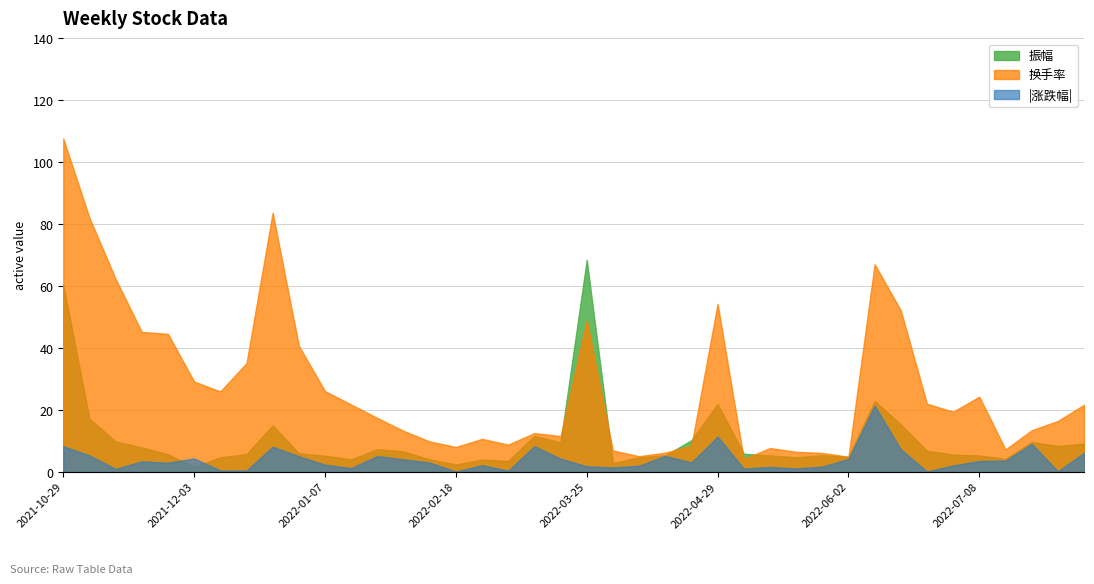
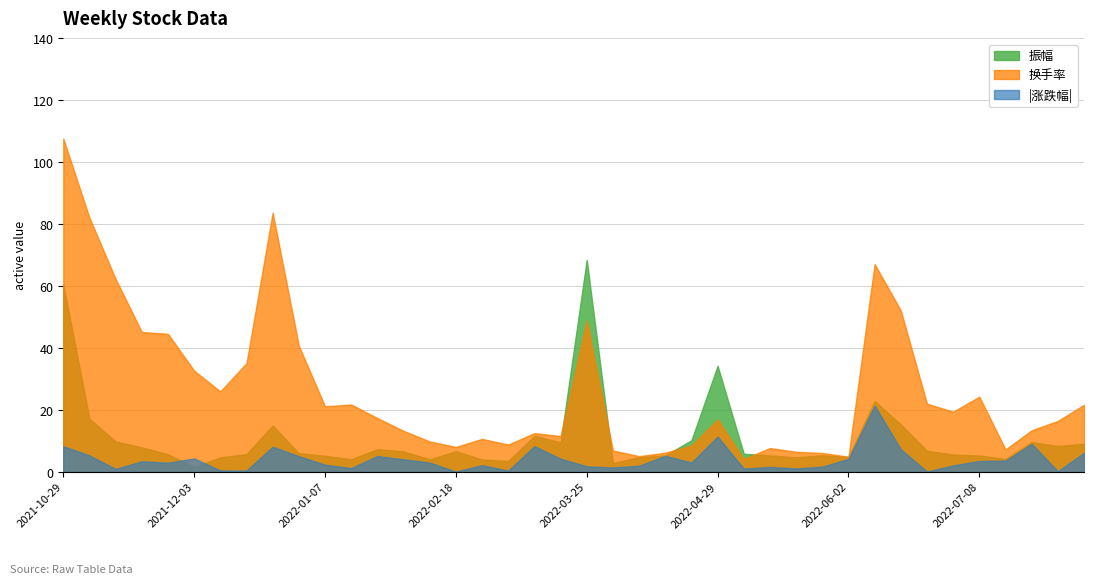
  {
    "振幅": {
      "2021-10-29": 61,
      "2021-12-03": 2,
      "2022-01-07": 5,
-     "2022-02-18": 2,
+     "2022-02-18": 7,
      "2022-03-25": 68,
-     "2022-04-29": 22,
+     "2022-04-29": 34,
      "2022-07-08": 5
    },
    "换手率": {
      "2021-10-29": 108,
-     "2021-12-03": 29,
-     "2022-01-07": 26,
+     "2021-12-03": 33,
+     "2022-01-07": 21,
      "2022-02-18": 8,
      "2022-03-25": 49,
-     "2022-04-29": 54,
+     "2022-04-29": 17,
      "2022-07-08": 24
    },
    "|涨跌幅|": {
      "2021-10-29": 8,
      "2021-12-03": 4,
      "2022-01-07": 2,
      "2022-03-25": 2,
      "2022-04-29": 11,
      "2022-07-08": 4
    }
  }
